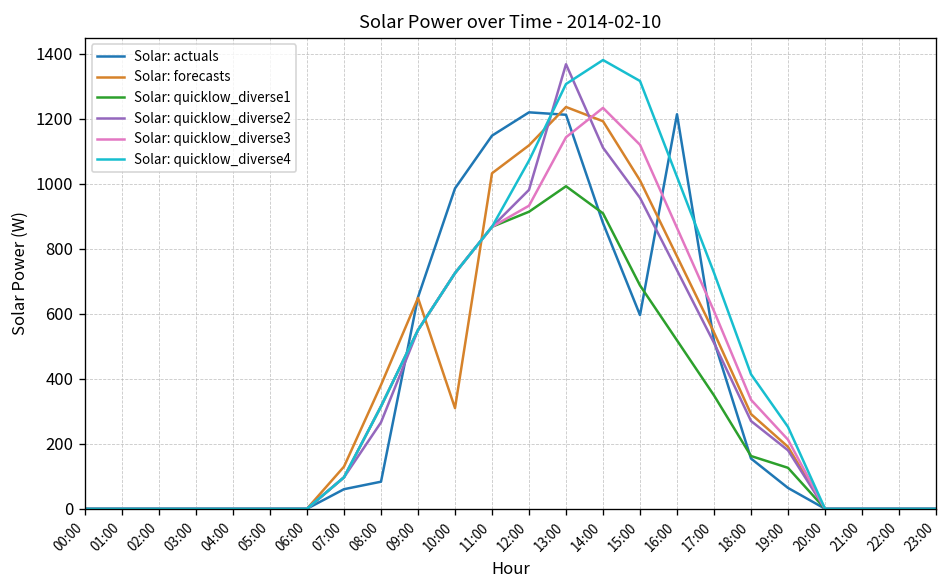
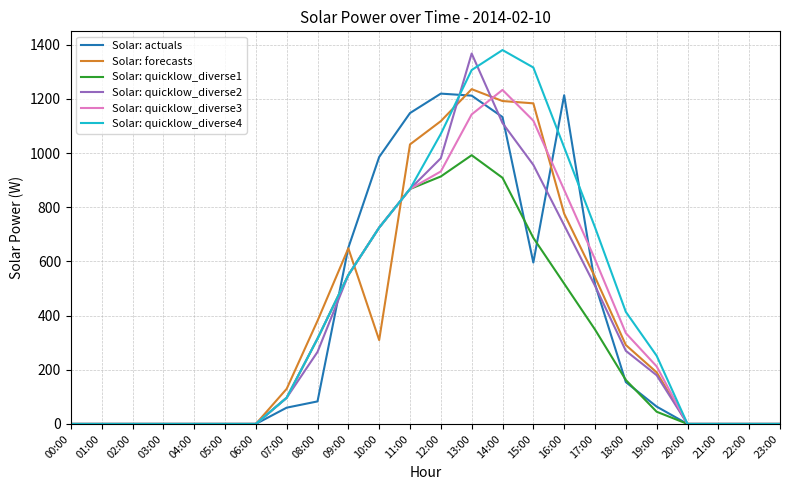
  {
    "Solar: actuals": {
      "07:00": 60,
      "08:00": 80,
      "10:00": 990,
      "11:00": 1150,
      "12:00": 1220,
      "13:00": 1210,
-     "14:00": 880,
+     "14:00": 1130,
      "15:00": 600,
      "16:00": 1210,
      "19:00": 60
    },
    "Solar: forecasts": {
      "07:00": 130,
      "08:00": 380,
      "10:00": 310,
      "11:00": 1030,
      "12:00": 1120,
      "13:00": 1240,
      "14:00": 1190,
-     "15:00": 1010,
+     "15:00": 1180,
      "16:00": 780,
      "17:00": 540,
      "18:00": 290,
      "19:00": 190
    },
    "Solar: quicklow_diverse1": {
      "12:00": 910,
      "13:00": 990,
      "14:00": 910,
      "15:00": 690,
      "16:00": 520,
      "17:00": 350,
-     "19:00": 130
+     "19:00": 50
    },
    "Solar: quicklow_diverse2": {
      "08:00": 270,
      "12:00": 980,
      "13:00": 1370,
      "14:00": 1110,
      "15:00": 960,
      "16:00": 730,
      "18:00": 270,
      "19:00": 180
    },
    "Solar: quicklow_diverse3": {
      "12:00": 930,
      "13:00": 1140,
      "14:00": 1230,
      "15:00": 1120,
      "16:00": 860,
      "17:00": 610,
      "18:00": 340,
      "19:00": 210
    },
    "Solar: quicklow_diverse4": {
      "12:00": 1070,
      "13:00": 1310,
      "14:00": 1380,
      "15:00": 1320,
      "16:00": 1020,
      "17:00": 730,
      "18:00": 410,
      "19:00": 250
    }
  }
